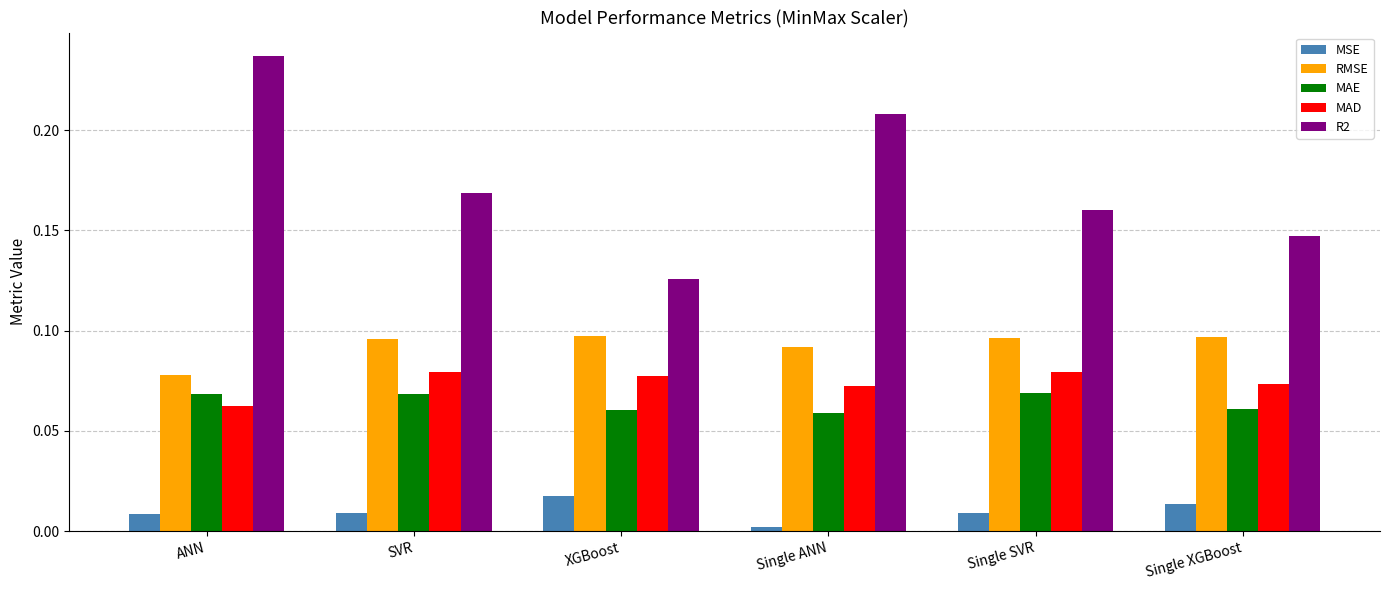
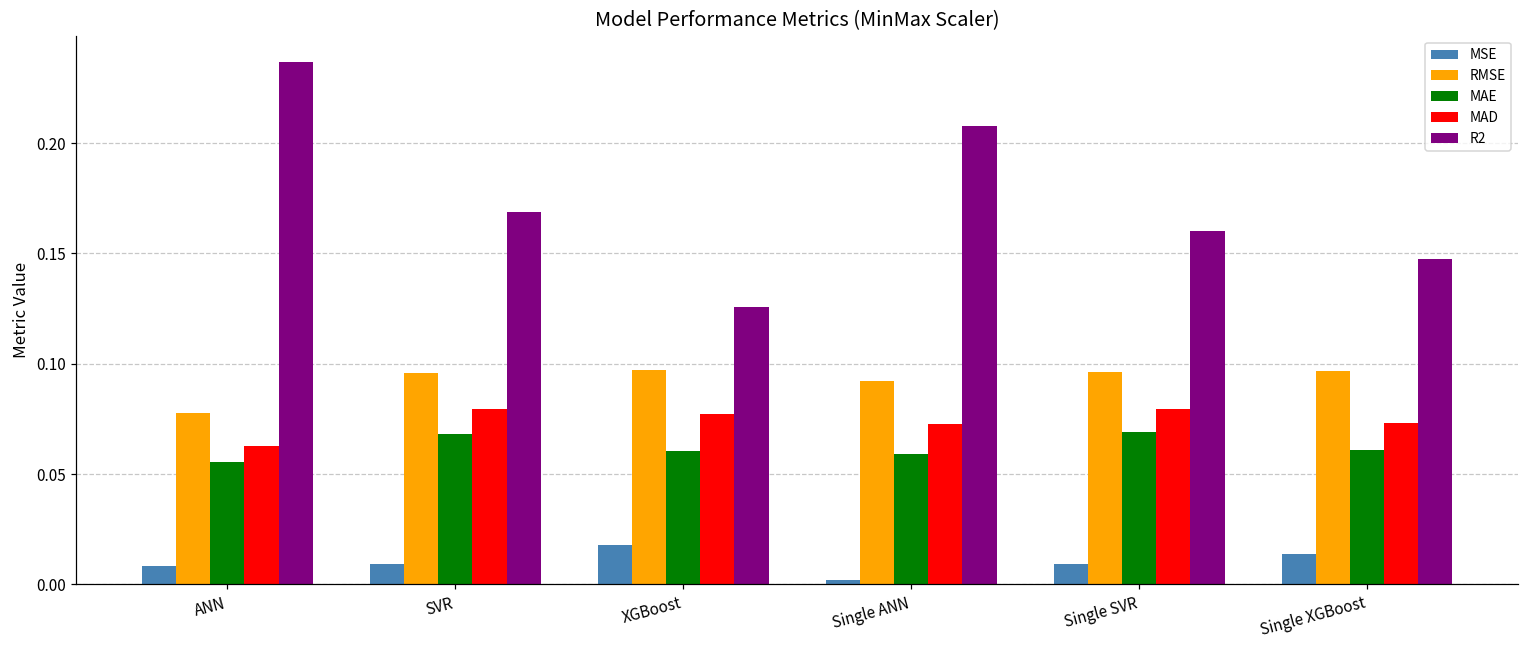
  {
    "MSE": {
      "ANN": 0.008,
      "SVR": 0.009,
      "XGBoost": 0.018,
      "Single ANN": 0.002,
      "Single SVR": 0.009,
      "Single XGBoost": 0.014
    },
    "RMSE": {
      "ANN": 0.078,
      "SVR": 0.096,
      "XGBoost": 0.097,
      "Single ANN": 0.092,
      "Single SVR": 0.096,
      "Single XGBoost": 0.097
    },
    "MAE": {
-     "ANN": 0.068,
+     "ANN": 0.056,
      "SVR": 0.068,
      "XGBoost": 0.060,
      "Single ANN": 0.059,
      "Single SVR": 0.069,
      "Single XGBoost": 0.061
    },
    "MAD": {
      "ANN": 0.063,
      "SVR": 0.080,
      "XGBoost": 0.077,
      "Single ANN": 0.073,
      "Single SVR": 0.080,
      "Single XGBoost": 0.073
    },
    "R2": {
      "ANN": 0.237,
      "SVR": 0.169,
      "XGBoost": 0.126,
      "Single ANN": 0.208,
      "Single SVR": 0.160,
      "Single XGBoost": 0.147
    }
  }
